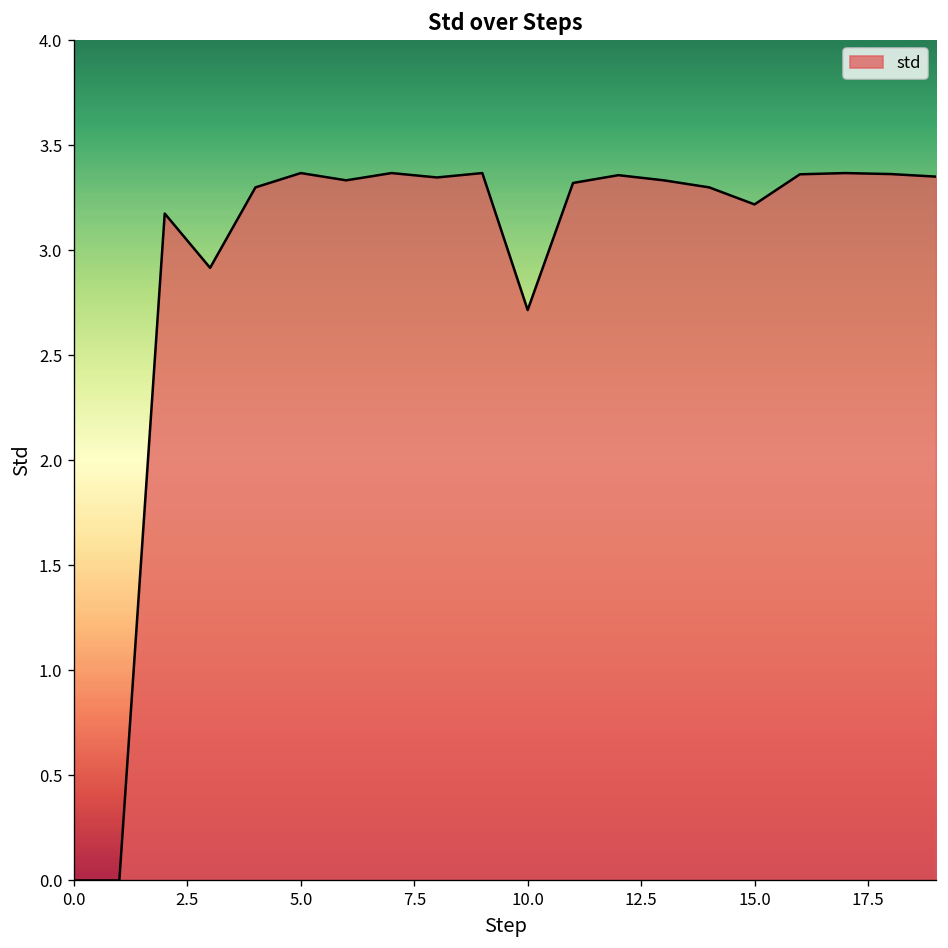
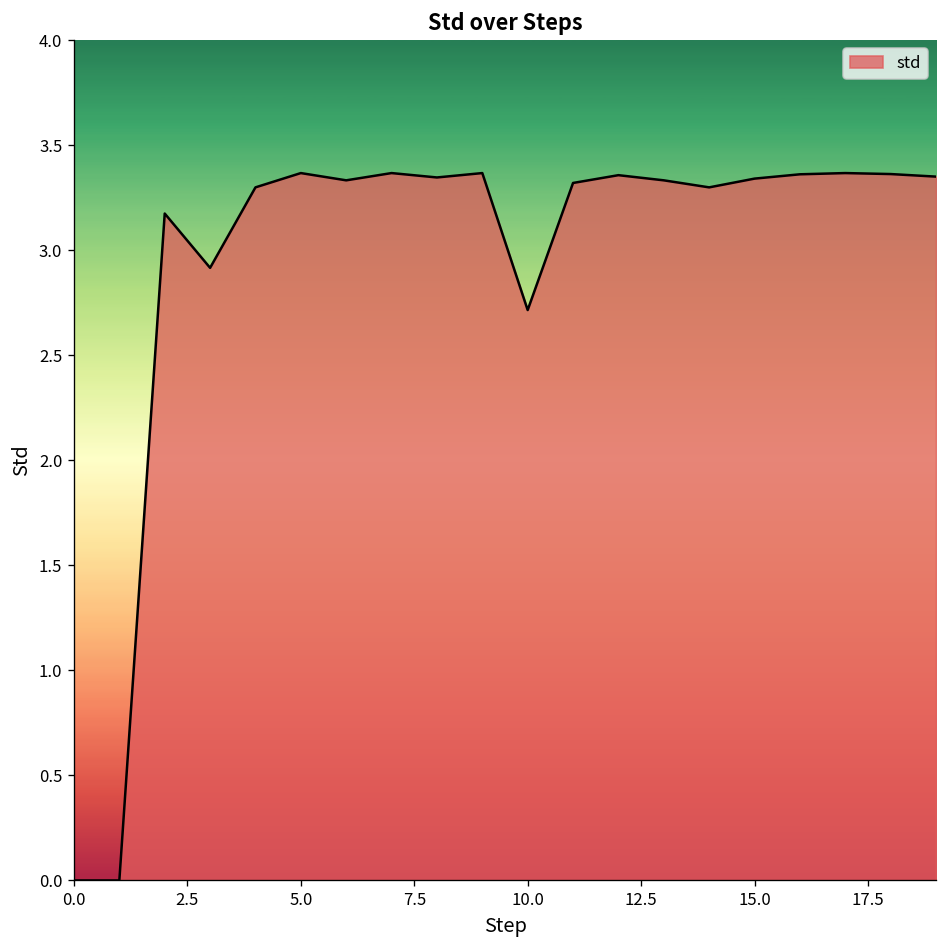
  {
    "0.0": 0.00,
    "5.0": 3.37,
    "10.0": 2.71,
-   "15.0": 3.22
+   "15.0": 3.34
  }
